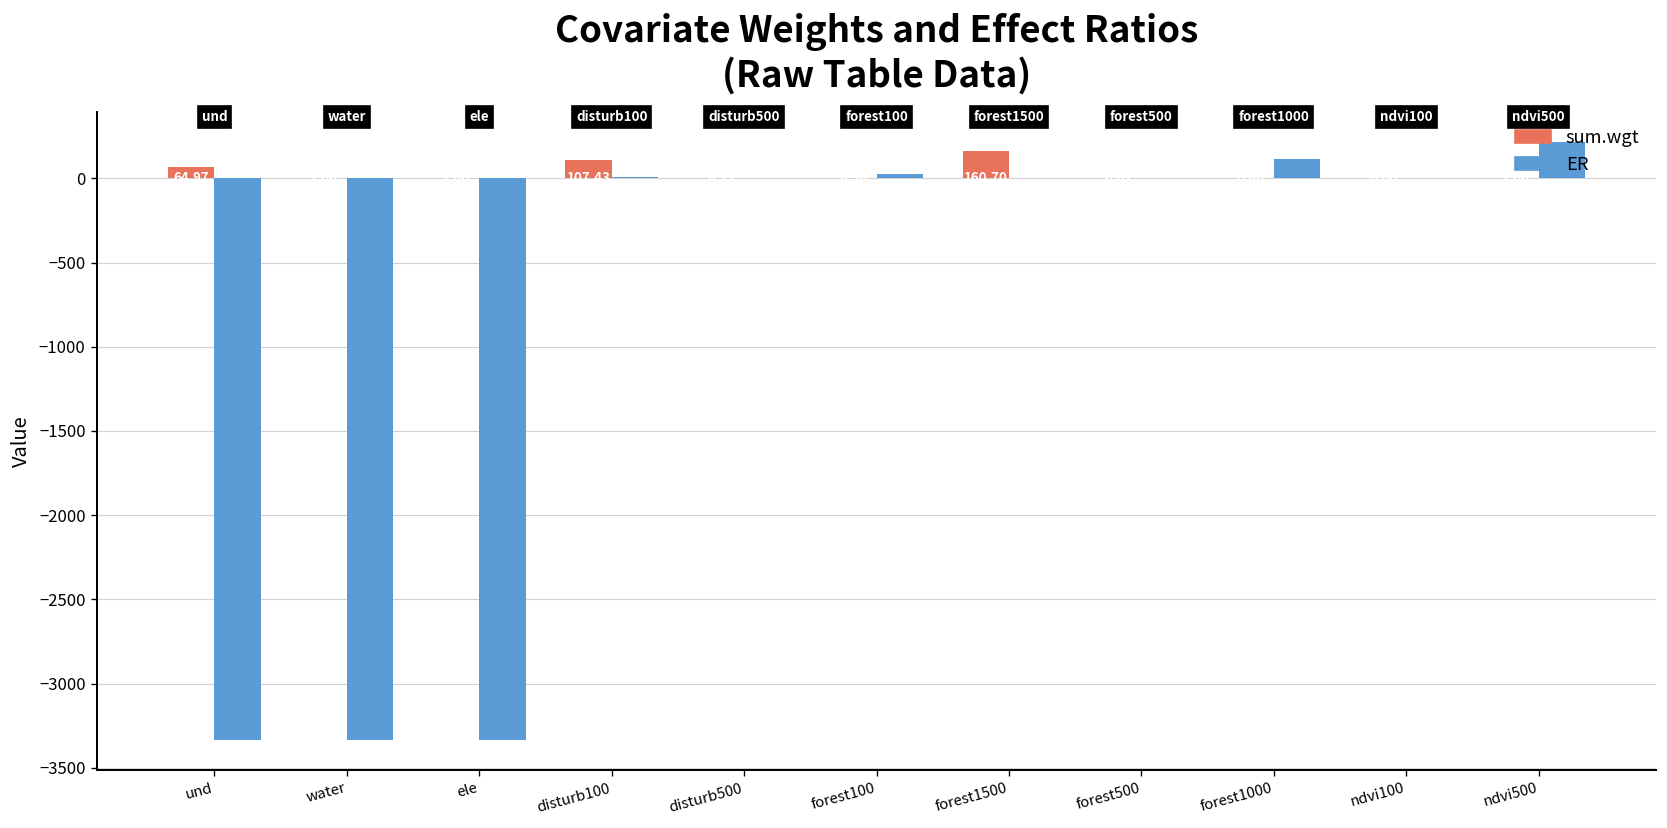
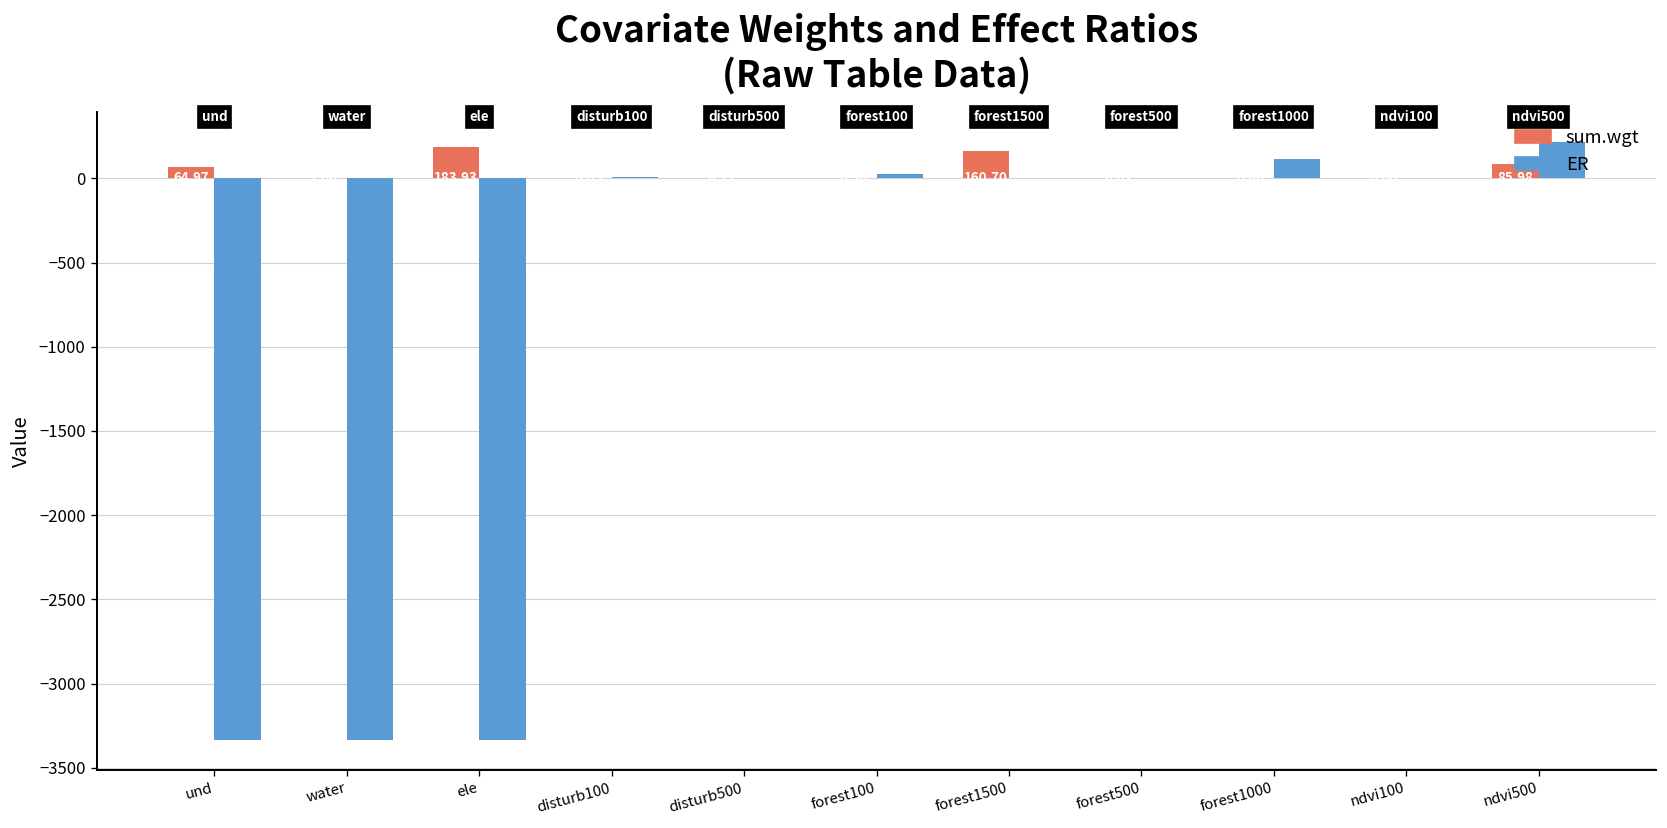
  {
    "sum.wgt": {
      "und": 60,
-     "ele": 0,
-     "disturb100": 110,
+     "ele": 180,
+     "disturb100": 0,
      "forest1500": 160,
-     "ndvi500": 0
+     "ndvi500": 90
    },
    "ER": {
      "und": -3330,
      "water": -3330,
      "ele": -3330,
      "forest100": 30,
      "forest1000": 110,
      "ndvi500": 220
    }
  }
